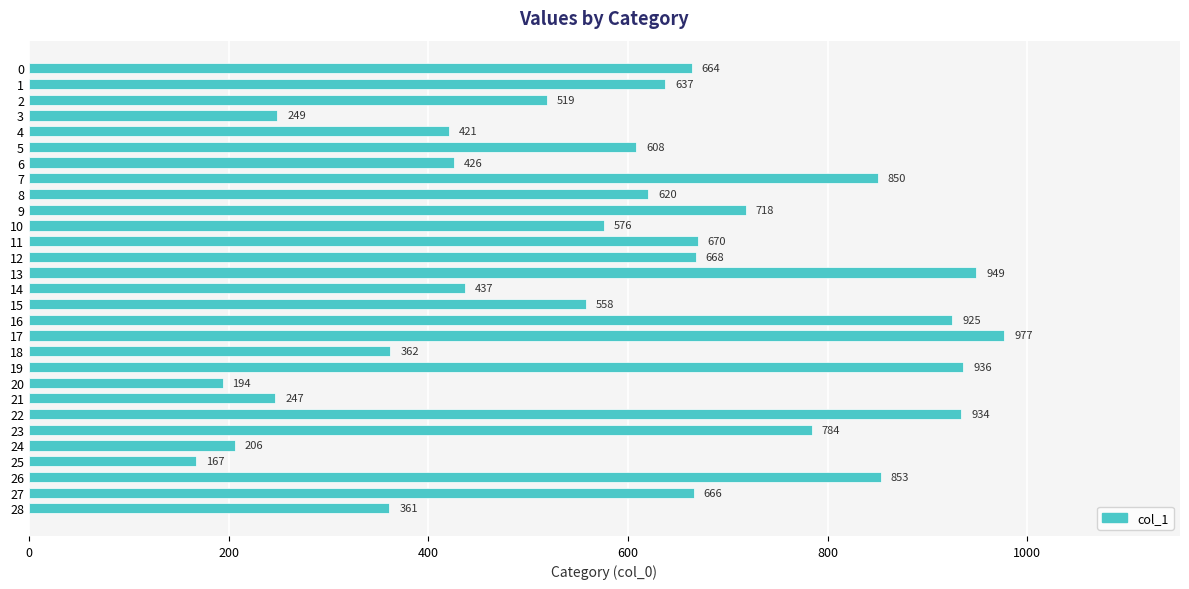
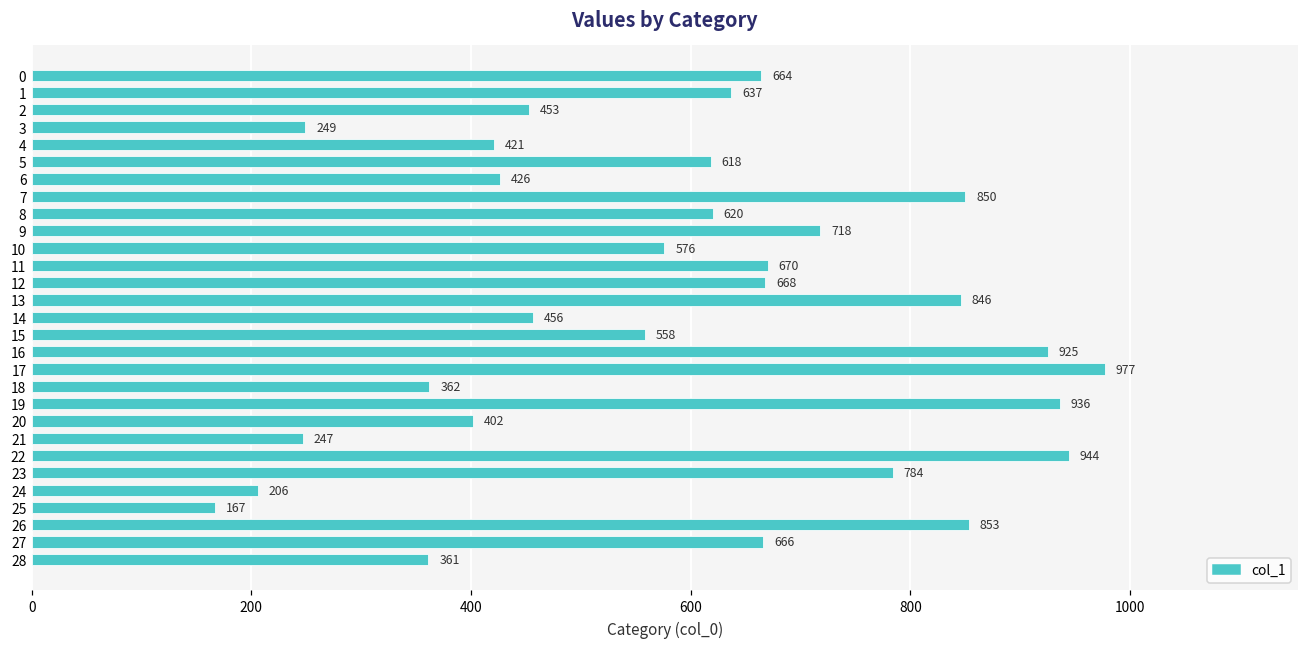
  {
    "0": 664,
    "1": 637,
-   "2": 519,
+   "2": 453,
    "3": 249,
    "4": 421,
-   "5": 608,
+   "5": 618,
    "6": 426,
    "7": 850,
    "8": 620,
    "9": 718,
    "10": 576,
    "11": 670,
    "12": 668,
-   "13": 949,
-   "14": 437,
+   "13": 846,
+   "14": 456,
    "15": 558,
    "16": 925,
    "17": 977,
    "18": 362,
    "19": 936,
-   "20": 194,
+   "20": 402,
    "21": 247,
-   "22": 934,
+   "22": 944,
    "23": 784,
    "24": 206,
    "25": 167,
    "26": 853,
    "27": 666,
    "28": 361
  }
